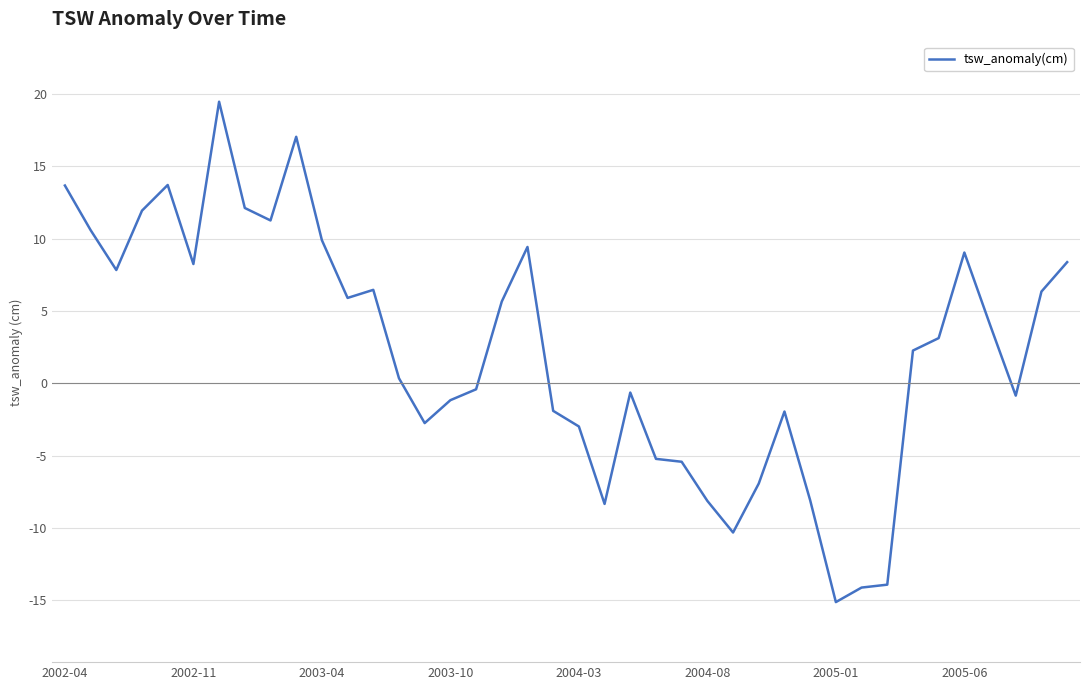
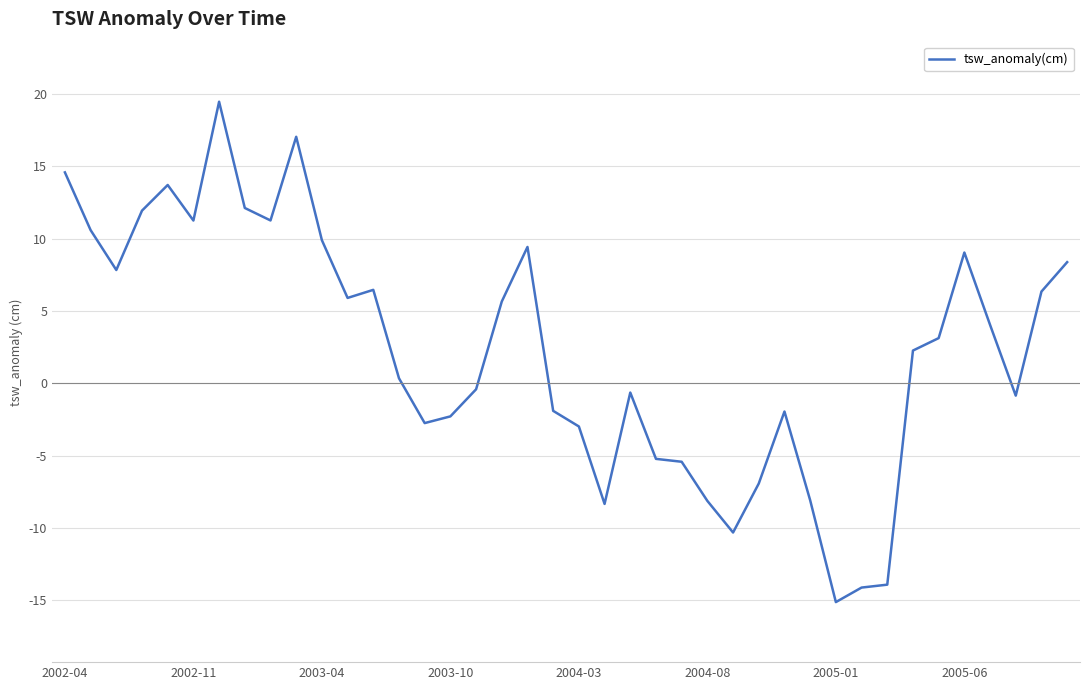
  {
-   "2002-04": 13.7,
-   "2002-11": 8.2,
+   "2002-04": 14.6,
+   "2002-11": 11.2,
    "2003-04": 9.9,
-   "2003-10": -1.2,
+   "2003-10": -2.3,
    "2004-03": -3.0,
    "2004-08": -8.1,
    "2005-01": -15.1,
    "2005-06": 9.0
  }
